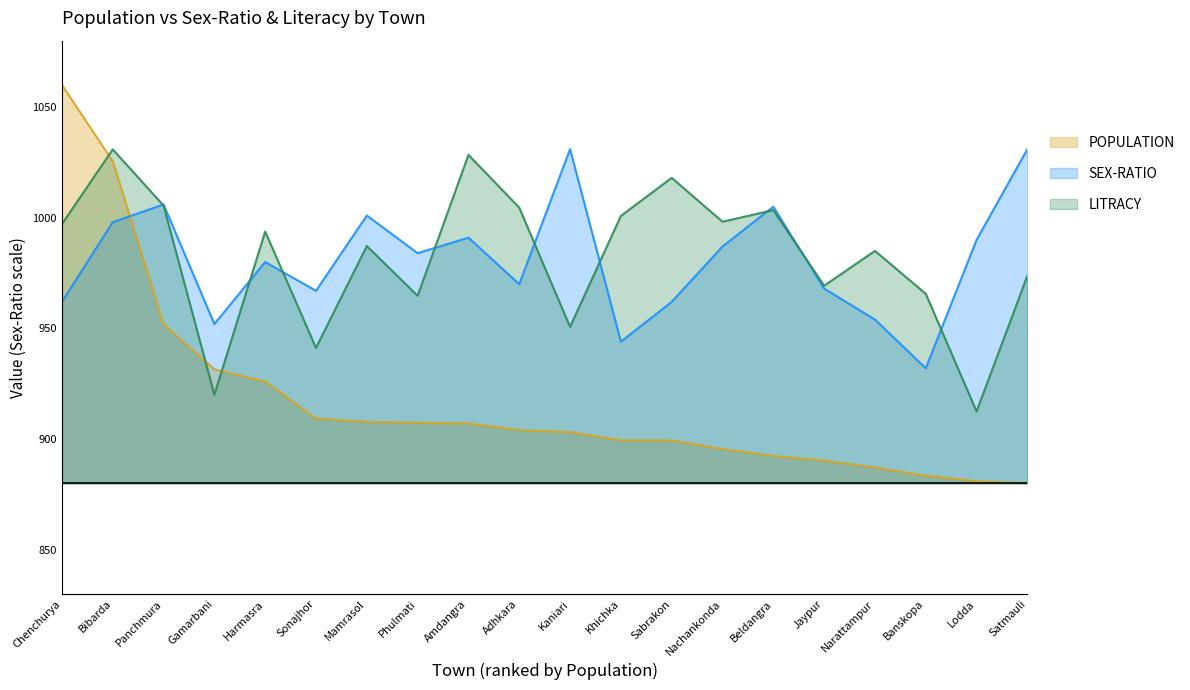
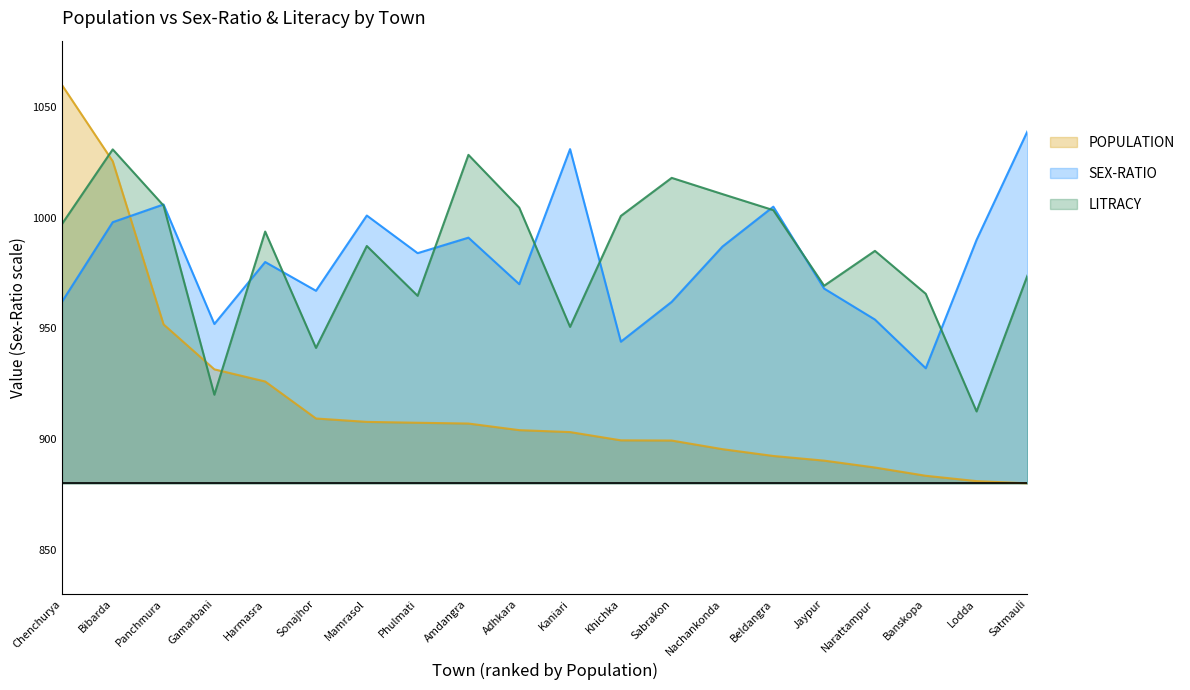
  {
    "POPULATION": {
      "Chenchurya": 1060,
      "Bibarda": 1026,
      "Panchmura": 952,
      "Gamarbani": 932,
      "Harmasra": 926,
      "Sonajhor": 909,
      "Mamrasol": 908,
      "Phulmati": 907,
      "Amdangra": 907,
      "Adhkara": 904,
      "Kaniari": 903,
      "Khichka": 899,
      "Sabrakon": 899,
      "Nachankonda": 895,
      "Beldangra": 892,
      "Jaypur": 890,
      "Narattampur": 887,
      "Banskopa": 883,
      "Lodda": 881,
      "Satmauli": 880
    },
    "SEX-RATIO": {
      "Chenchurya": 962,
      "Bibarda": 998,
      "Gamarbani": 952,
      "Harmasra": 980,
      "Sonajhor": 967,
      "Mamrasol": 1001,
      "Phulmati": 984,
      "Amdangra": 991,
      "Adhkara": 970,
      "Kaniari": 1031,
      "Khichka": 944,
      "Sabrakon": 962,
      "Nachankonda": 987,
      "Beldangra": 1005,
      "Jaypur": 968,
      "Narattampur": 954,
      "Banskopa": 932,
      "Lodda": 990,
-     "Satmauli": 1031
+     "Satmauli": 1039
    },
    "LITRACY": {
      "Chenchurya": 997,
      "Bibarda": 1031,
      "Gamarbani": 920,
      "Harmasra": 994,
      "Sonajhor": 941,
      "Mamrasol": 987,
      "Phulmati": 965,
      "Amdangra": 1028,
      "Adhkara": 1005,
      "Kaniari": 951,
      "Khichka": 1001,
      "Sabrakon": 1018,
-     "Nachankonda": 998,
+     "Nachankonda": 1011,
      "Beldangra": 1003,
      "Jaypur": 969,
      "Narattampur": 985,
      "Banskopa": 966,
      "Lodda": 912,
      "Satmauli": 974
    }
  }
